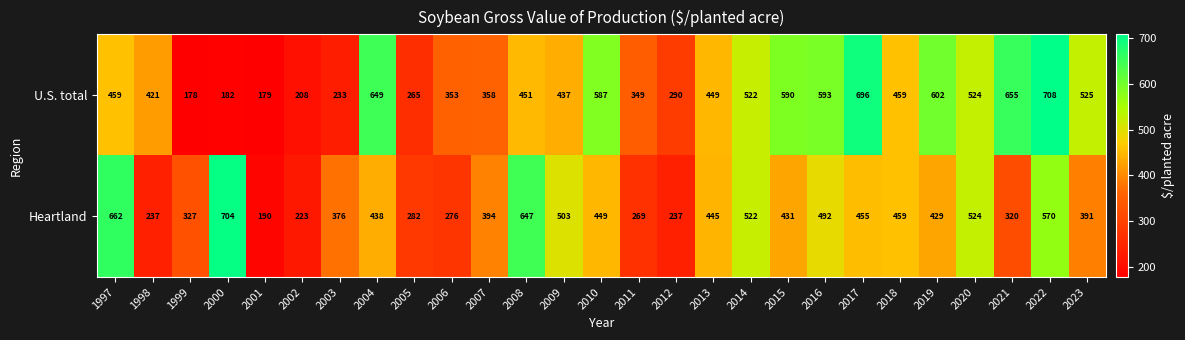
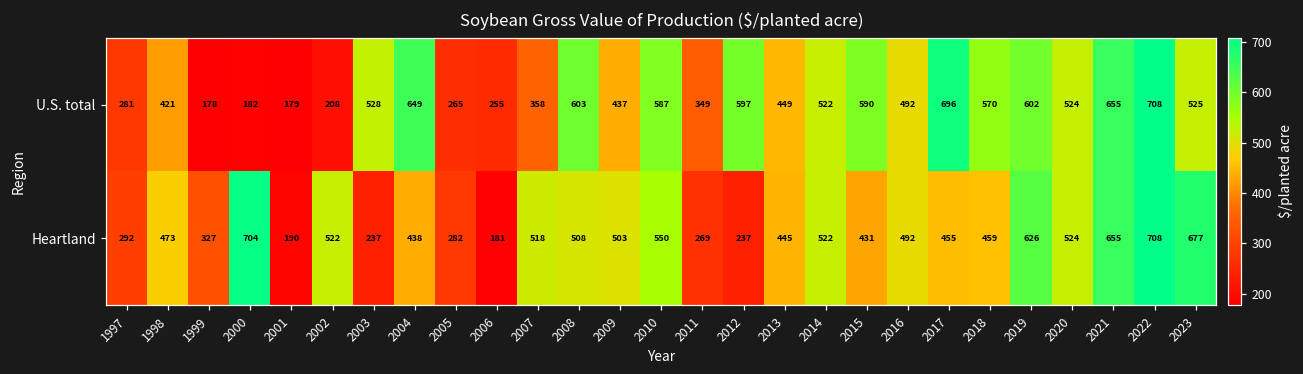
  {
    "U.S. total": {
-     "1997": 459,
+     "1997": 281,
      "1998": 421,
      "1999": 178,
      "2000": 182,
      "2001": 179,
      "2002": 208,
-     "2003": 233,
+     "2003": 528,
      "2004": 649,
      "2005": 265,
-     "2006": 353,
+     "2006": 255,
      "2007": 358,
-     "2008": 451,
+     "2008": 603,
      "2009": 437,
      "2010": 587,
      "2011": 349,
-     "2012": 290,
+     "2012": 597,
      "2013": 449,
      "2014": 522,
      "2015": 590,
-     "2016": 593,
+     "2016": 492,
      "2017": 696,
-     "2018": 459,
+     "2018": 570,
      "2019": 602,
      "2020": 524,
      "2021": 655,
      "2022": 708,
      "2023": 525
    },
    "Heartland": {
-     "1997": 662,
-     "1998": 237,
+     "1997": 292,
+     "1998": 473,
      "1999": 327,
      "2000": 704,
      "2001": 190,
-     "2002": 223,
-     "2003": 376,
+     "2002": 522,
+     "2003": 237,
      "2004": 438,
      "2005": 282,
-     "2006": 276,
-     "2007": 394,
-     "2008": 647,
+     "2006": 181,
+     "2007": 518,
+     "2008": 508,
      "2009": 503,
-     "2010": 449,
+     "2010": 550,
      "2011": 269,
      "2012": 237,
      "2013": 445,
      "2014": 522,
      "2015": 431,
      "2016": 492,
      "2017": 455,
      "2018": 459,
-     "2019": 429,
+     "2019": 626,
      "2020": 524,
-     "2021": 320,
-     "2022": 570,
-     "2023": 391
+     "2021": 655,
+     "2022": 708,
+     "2023": 677
    }
  }
